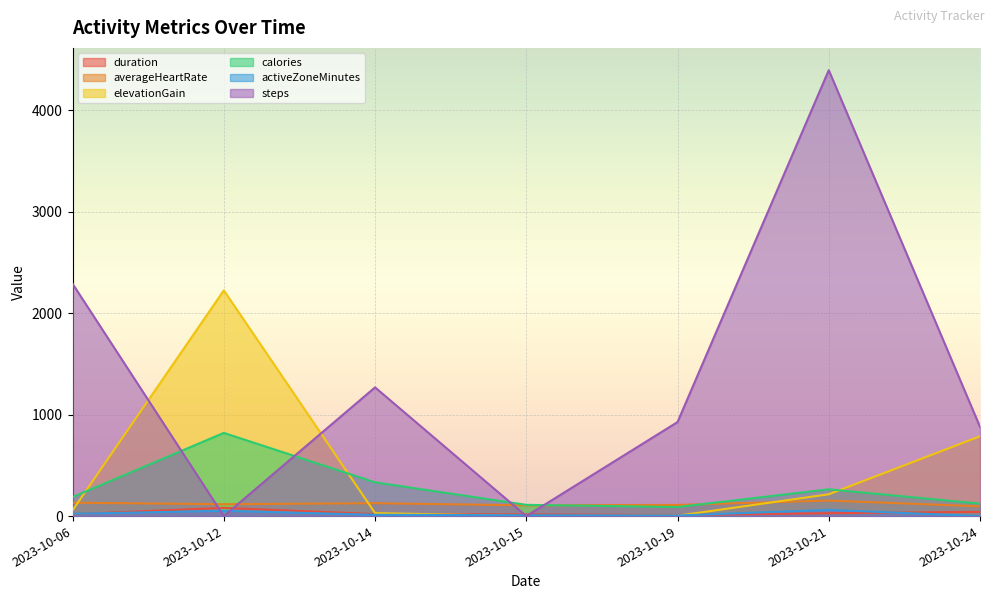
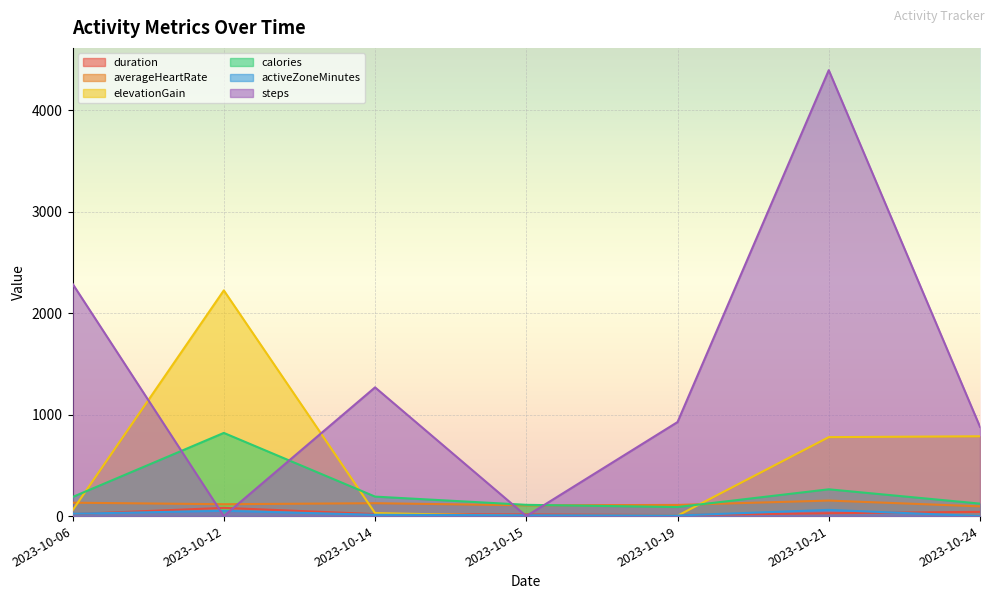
  {
    "elevationGain": {
      "2023-10-06": 60,
      "2023-10-12": 2230,
-     "2023-10-21": 210,
+     "2023-10-21": 780,
      "2023-10-24": 790
    },
    "calories": {
      "2023-10-06": 190,
      "2023-10-12": 820,
-     "2023-10-14": 330,
+     "2023-10-14": 190,
      "2023-10-21": 260,
      "2023-10-24": 120
    },
    "activeZoneMinutes": {
      "2023-10-12": 50,
      "2023-10-21": 60,
      "2023-10-24": 0
    },
    "steps": {
      "2023-10-06": 2290,
      "2023-10-12": 0,
      "2023-10-14": 1270,
      "2023-10-19": 930,
      "2023-10-21": 4400,
      "2023-10-24": 880
    }
  }
